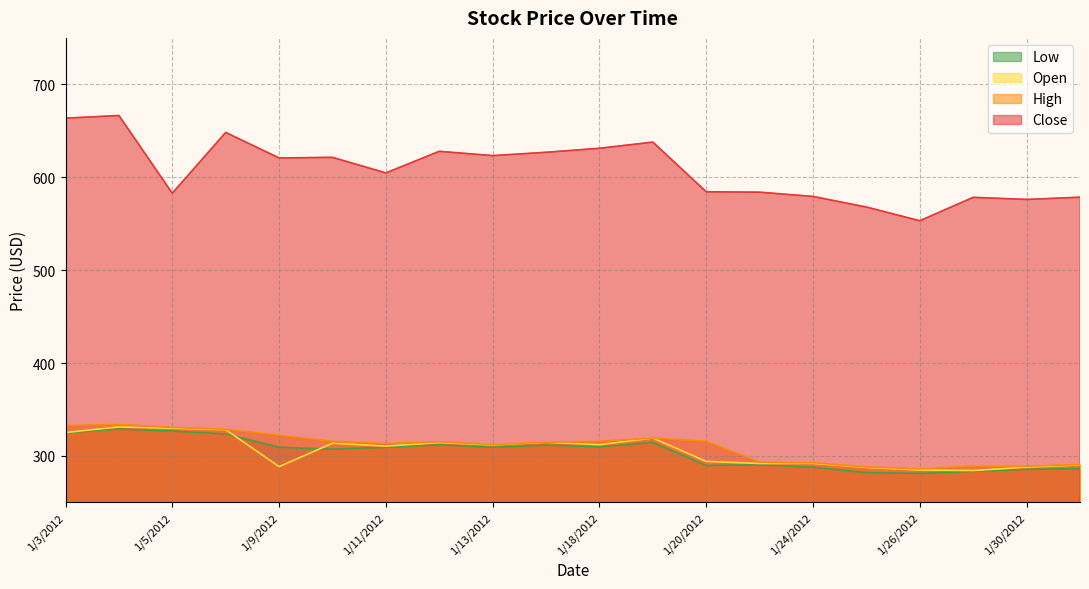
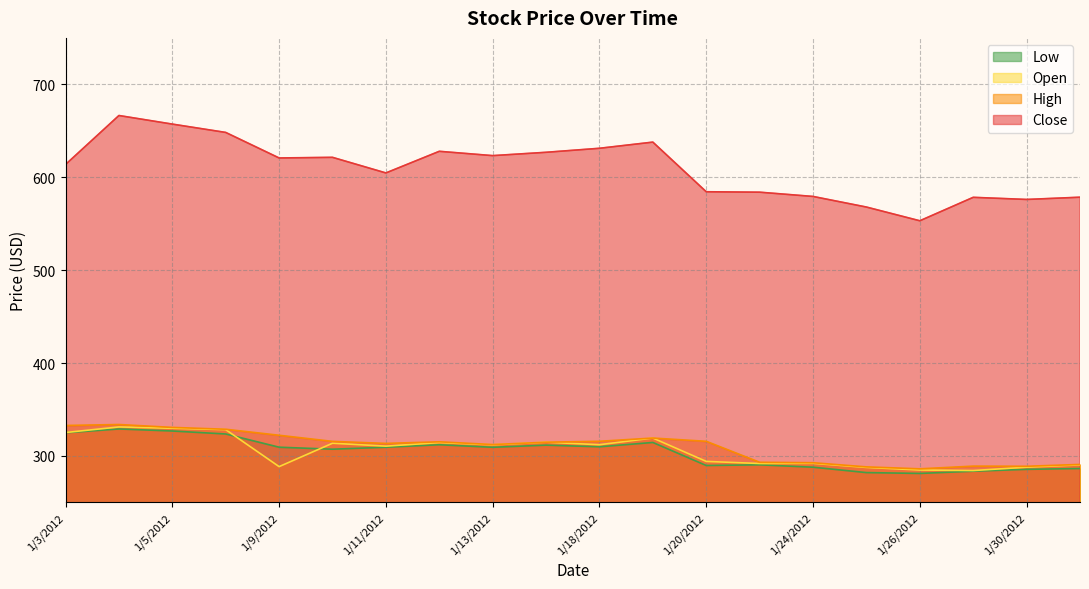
  {
    "Low": {
      "1/5/2012": 330,
      "1/9/2012": 310,
      "1/20/2012": 290,
      "1/24/2012": 290,
      "1/26/2012": 280
    },
    "Open": {
      "1/9/2012": 290,
      "1/20/2012": 290
    },
    "High": {
      "1/3/2012": 330,
      "1/9/2012": 320,
      "1/11/2012": 310,
      "1/18/2012": 320,
      "1/20/2012": 320
    },
    "Close": {
-     "1/3/2012": 660,
-     "1/5/2012": 580,
+     "1/3/2012": 610,
+     "1/5/2012": 660,
      "1/9/2012": 620,
      "1/11/2012": 600,
      "1/13/2012": 620,
      "1/18/2012": 630,
      "1/20/2012": 580,
      "1/24/2012": 580,
      "1/26/2012": 550,
      "1/30/2012": 580
    }
  }
